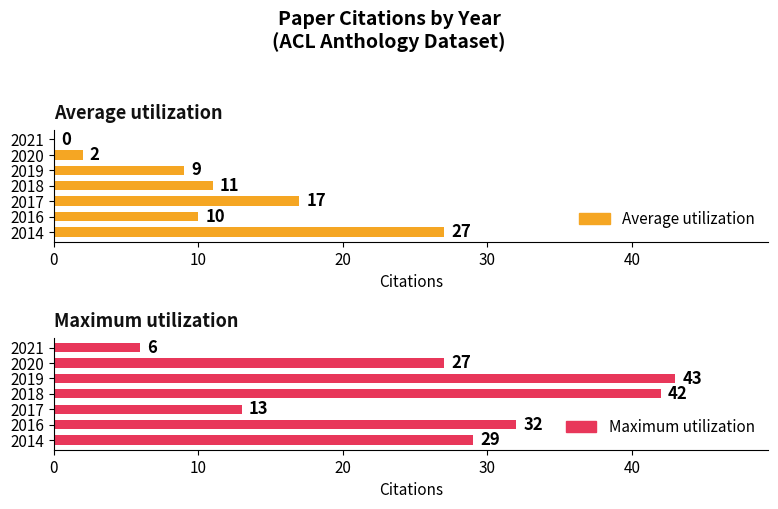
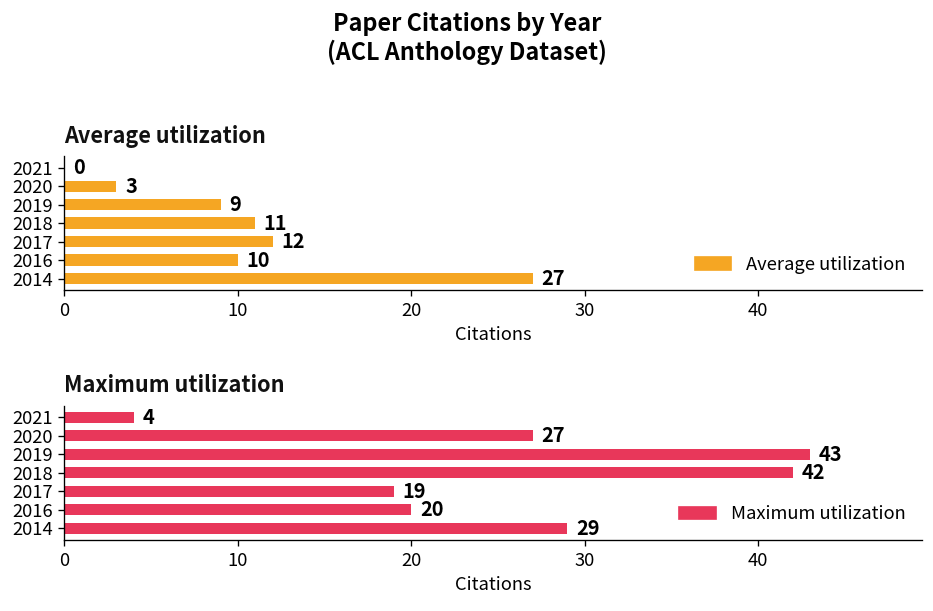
  {
    "Average utilization": {
      "2021": 0,
-     "2020": 2,
+     "2020": 3,
      "2019": 9,
      "2018": 11,
-     "2017": 17,
+     "2017": 12,
      "2016": 10,
      "2014": 27
    },
    "Maximum utilization": {
-     "2021": 6,
+     "2021": 4,
      "2020": 27,
      "2019": 43,
      "2018": 42,
-     "2017": 13,
-     "2016": 32,
+     "2017": 19,
+     "2016": 20,
      "2014": 29
    }
  }
